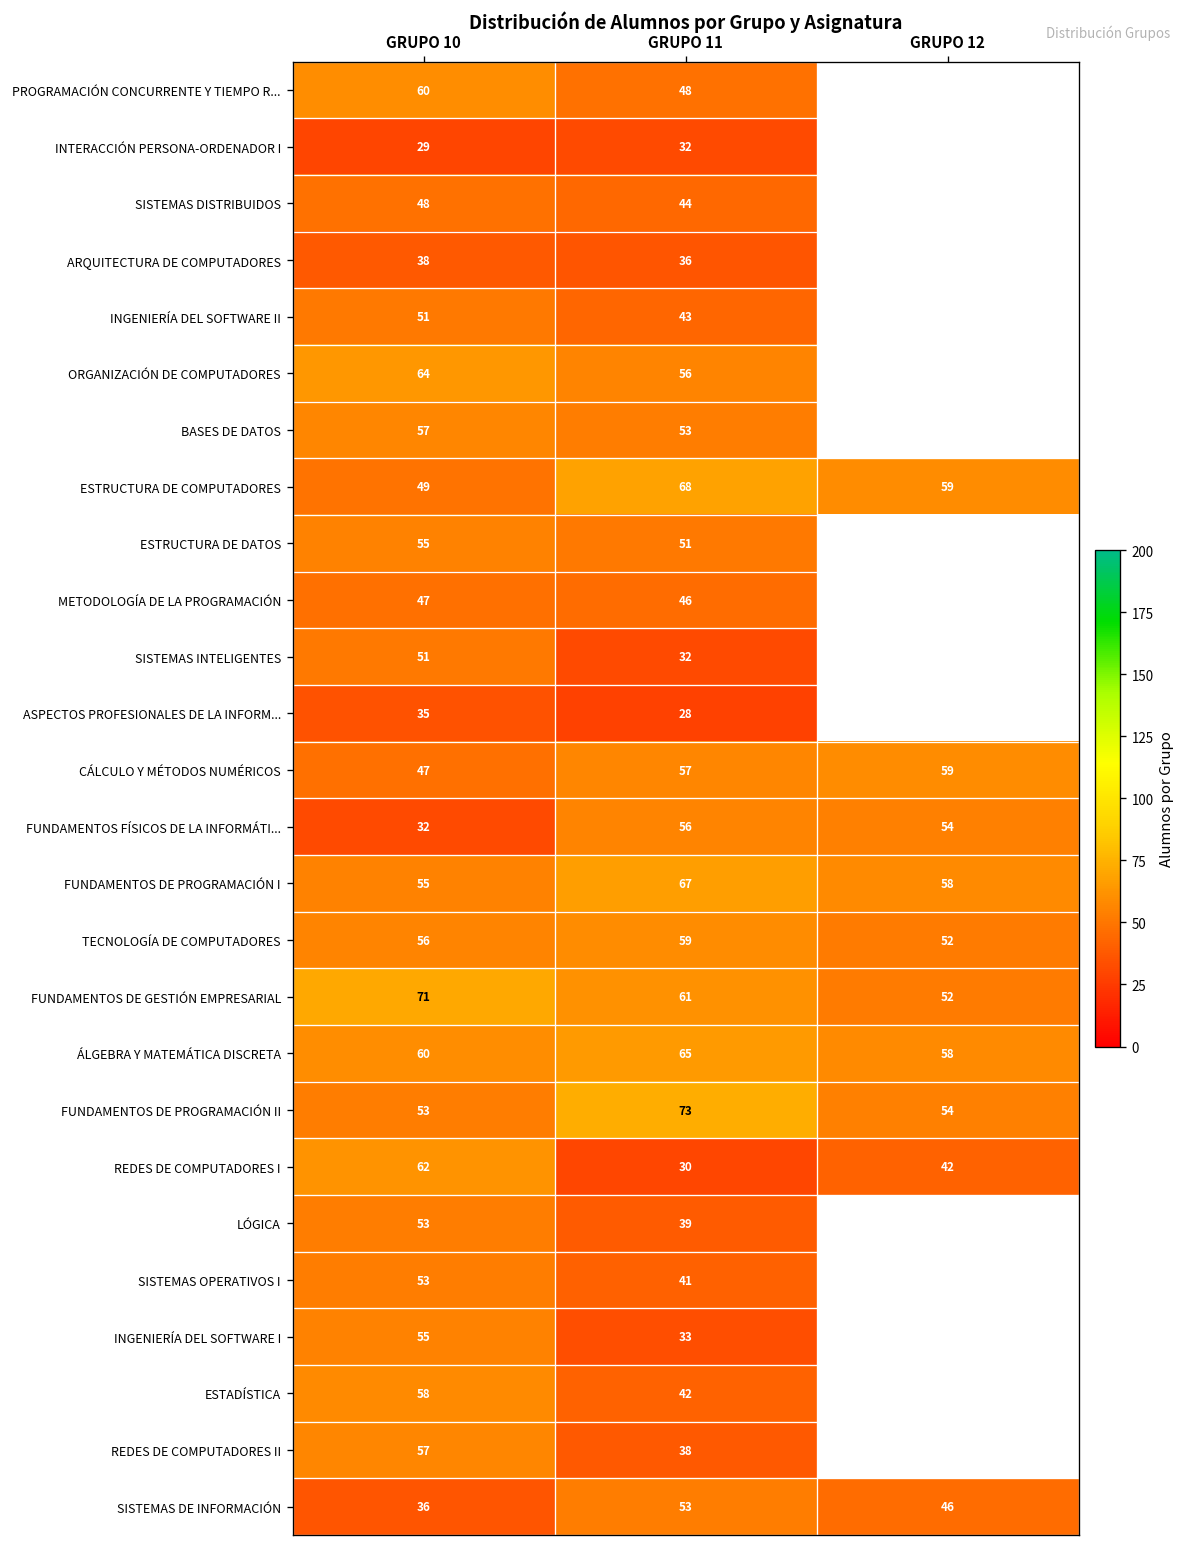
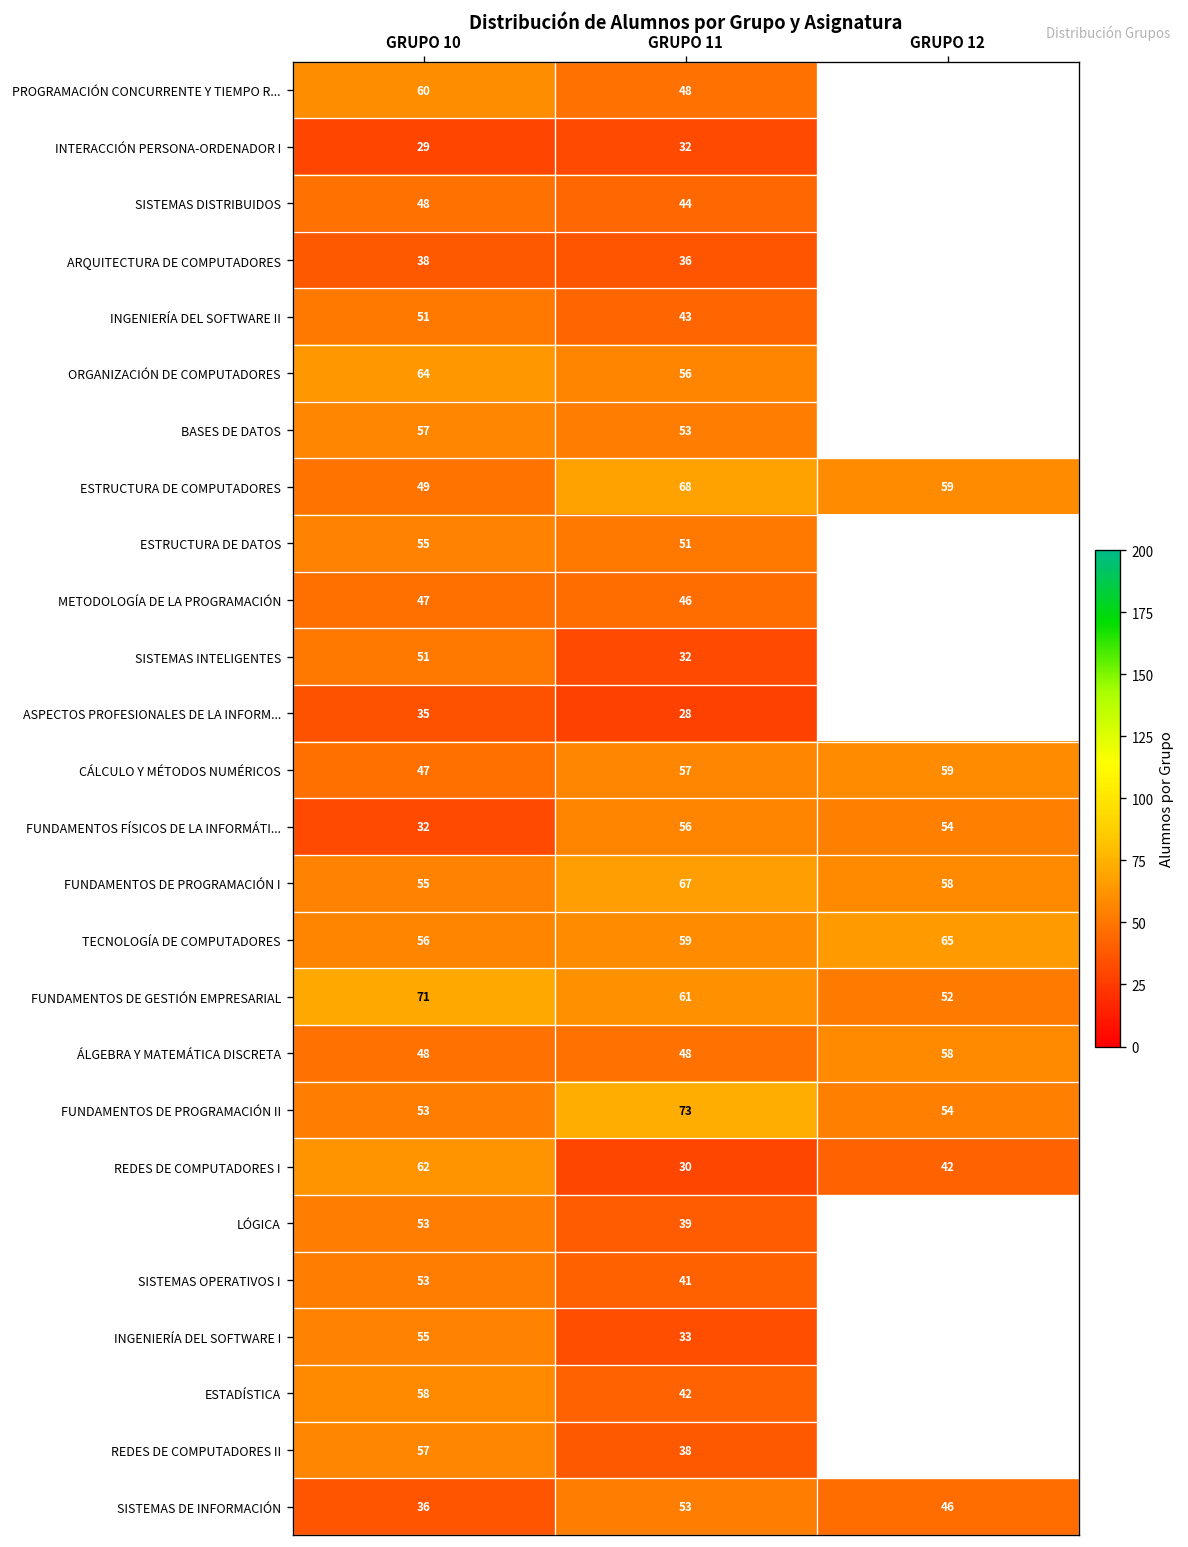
  {
    "PROGRAMACIÓN CONCURRENTE Y TIEMPO R...": {
      "GRUPO 10": 60,
      "GRUPO 11": 48
    },
    "INTERACCIÓN PERSONA-ORDENADOR I": {
      "GRUPO 10": 29,
      "GRUPO 11": 32
    },
    "SISTEMAS DISTRIBUIDOS": {
      "GRUPO 10": 48,
      "GRUPO 11": 44
    },
    "ARQUITECTURA DE COMPUTADORES": {
      "GRUPO 10": 38,
      "GRUPO 11": 36
    },
    "INGENIERÍA DEL SOFTWARE II": {
      "GRUPO 10": 51,
      "GRUPO 11": 43
    },
    "ORGANIZACIÓN DE COMPUTADORES": {
      "GRUPO 10": 64,
      "GRUPO 11": 56
    },
    "BASES DE DATOS": {
      "GRUPO 10": 57,
      "GRUPO 11": 53
    },
    "ESTRUCTURA DE COMPUTADORES": {
      "GRUPO 10": 49,
      "GRUPO 11": 68,
      "GRUPO 12": 59
    },
    "ESTRUCTURA DE DATOS": {
      "GRUPO 10": 55,
      "GRUPO 11": 51
    },
    "METODOLOGÍA DE LA PROGRAMACIÓN": {
      "GRUPO 10": 47,
      "GRUPO 11": 46
    },
    "SISTEMAS INTELIGENTES": {
      "GRUPO 10": 51,
      "GRUPO 11": 32
    },
    "ASPECTOS PROFESIONALES DE LA INFORM...": {
      "GRUPO 10": 35,
      "GRUPO 11": 28
    },
    "CÁLCULO Y MÉTODOS NUMÉRICOS": {
      "GRUPO 10": 47,
      "GRUPO 11": 57,
      "GRUPO 12": 59
    },
    "FUNDAMENTOS FÍSICOS DE LA INFORMÁTI...": {
      "GRUPO 10": 32,
      "GRUPO 11": 56,
      "GRUPO 12": 54
    },
    "FUNDAMENTOS DE PROGRAMACIÓN I": {
      "GRUPO 10": 55,
      "GRUPO 11": 67,
      "GRUPO 12": 58
    },
    "TECNOLOGÍA DE COMPUTADORES": {
      "GRUPO 10": 56,
      "GRUPO 11": 59,
-     "GRUPO 12": 52
+     "GRUPO 12": 65
    },
    "FUNDAMENTOS DE GESTIÓN EMPRESARIAL": {
      "GRUPO 10": 71,
      "GRUPO 11": 61,
      "GRUPO 12": 52
    },
    "ÁLGEBRA Y MATEMÁTICA DISCRETA": {
-     "GRUPO 10": 60,
-     "GRUPO 11": 65,
+     "GRUPO 10": 48,
+     "GRUPO 11": 48,
      "GRUPO 12": 58
    },
    "FUNDAMENTOS DE PROGRAMACIÓN II": {
      "GRUPO 10": 53,
      "GRUPO 11": 73,
      "GRUPO 12": 54
    },
    "REDES DE COMPUTADORES I": {
      "GRUPO 10": 62,
      "GRUPO 11": 30,
      "GRUPO 12": 42
    },
    "LÓGICA": {
      "GRUPO 10": 53,
      "GRUPO 11": 39
    },
    "SISTEMAS OPERATIVOS I": {
      "GRUPO 10": 53,
      "GRUPO 11": 41
    },
    "INGENIERÍA DEL SOFTWARE I": {
      "GRUPO 10": 55,
      "GRUPO 11": 33
    },
    "ESTADÍSTICA": {
      "GRUPO 10": 58,
      "GRUPO 11": 42
    },
    "REDES DE COMPUTADORES II": {
      "GRUPO 10": 57,
      "GRUPO 11": 38
    },
    "SISTEMAS DE INFORMACIÓN": {
      "GRUPO 10": 36,
      "GRUPO 11": 53,
      "GRUPO 12": 46
    }
  }
